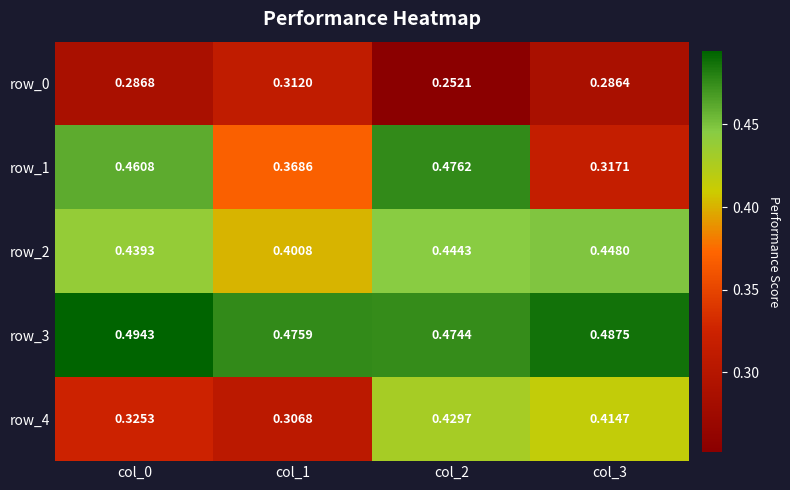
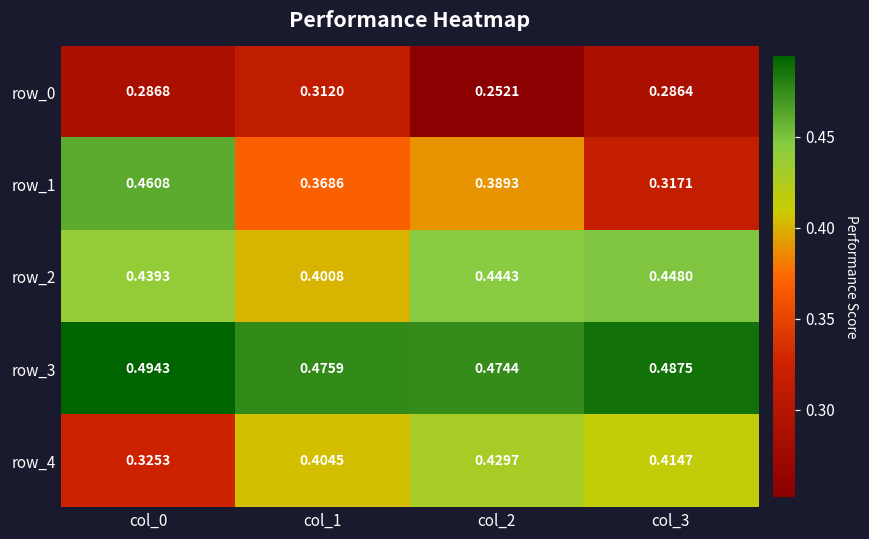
  {
    "row_0": {
      "col_0": 0.2868,
      "col_1": 0.3120,
      "col_2": 0.2521,
      "col_3": 0.2864
    },
    "row_1": {
      "col_0": 0.4608,
      "col_1": 0.3686,
-     "col_2": 0.4762,
+     "col_2": 0.3893,
      "col_3": 0.3171
    },
    "row_2": {
      "col_0": 0.4393,
      "col_1": 0.4008,
      "col_2": 0.4443,
      "col_3": 0.4480
    },
    "row_3": {
      "col_0": 0.4943,
      "col_1": 0.4759,
      "col_2": 0.4744,
      "col_3": 0.4875
    },
    "row_4": {
      "col_0": 0.3253,
-     "col_1": 0.3068,
+     "col_1": 0.4045,
      "col_2": 0.4297,
      "col_3": 0.4147
    }
  }
